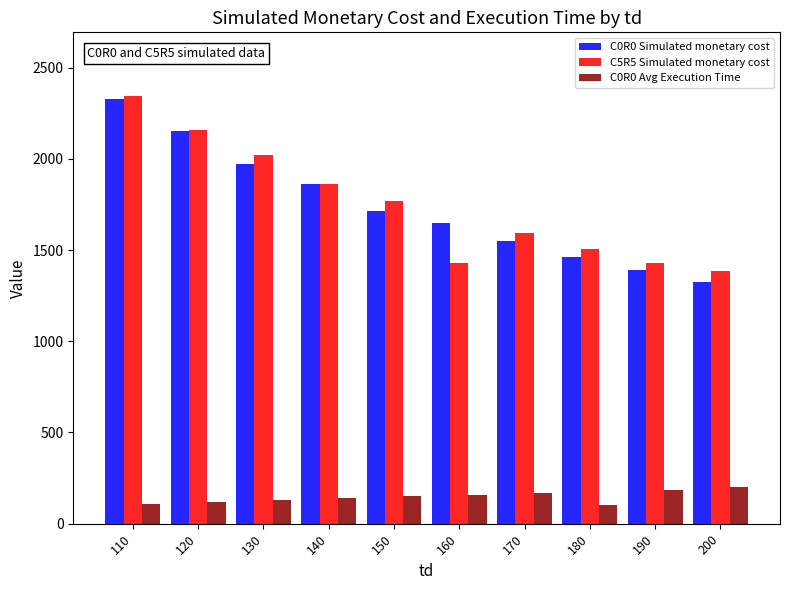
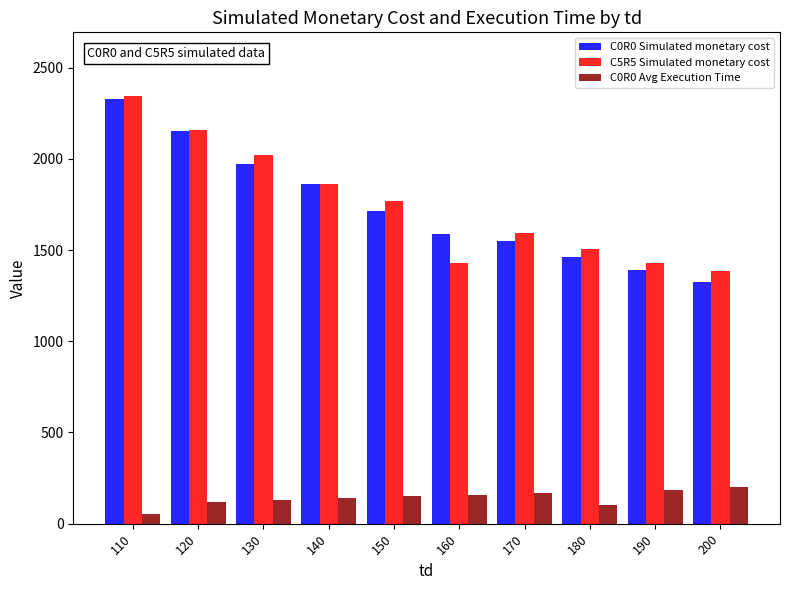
  {
    "C0R0 Simulated monetary cost": {
      "110": 2330,
      "120": 2150,
      "130": 1970,
      "140": 1860,
      "150": 1710,
-     "160": 1650,
+     "160": 1590,
      "170": 1550,
      "180": 1460,
      "190": 1390,
      "200": 1330
    },
    "C5R5 Simulated monetary cost": {
      "110": 2340,
      "120": 2160,
      "130": 2020,
      "140": 1860,
      "150": 1770,
      "160": 1430,
      "170": 1590,
      "180": 1500,
      "190": 1430,
      "200": 1380
    },
    "C0R0 Avg Execution Time": {
-     "110": 110,
+     "110": 50,
      "120": 120,
      "130": 130,
      "140": 140,
      "150": 150,
      "160": 160,
      "170": 170,
      "180": 100,
      "190": 190,
      "200": 200
    }
  }
